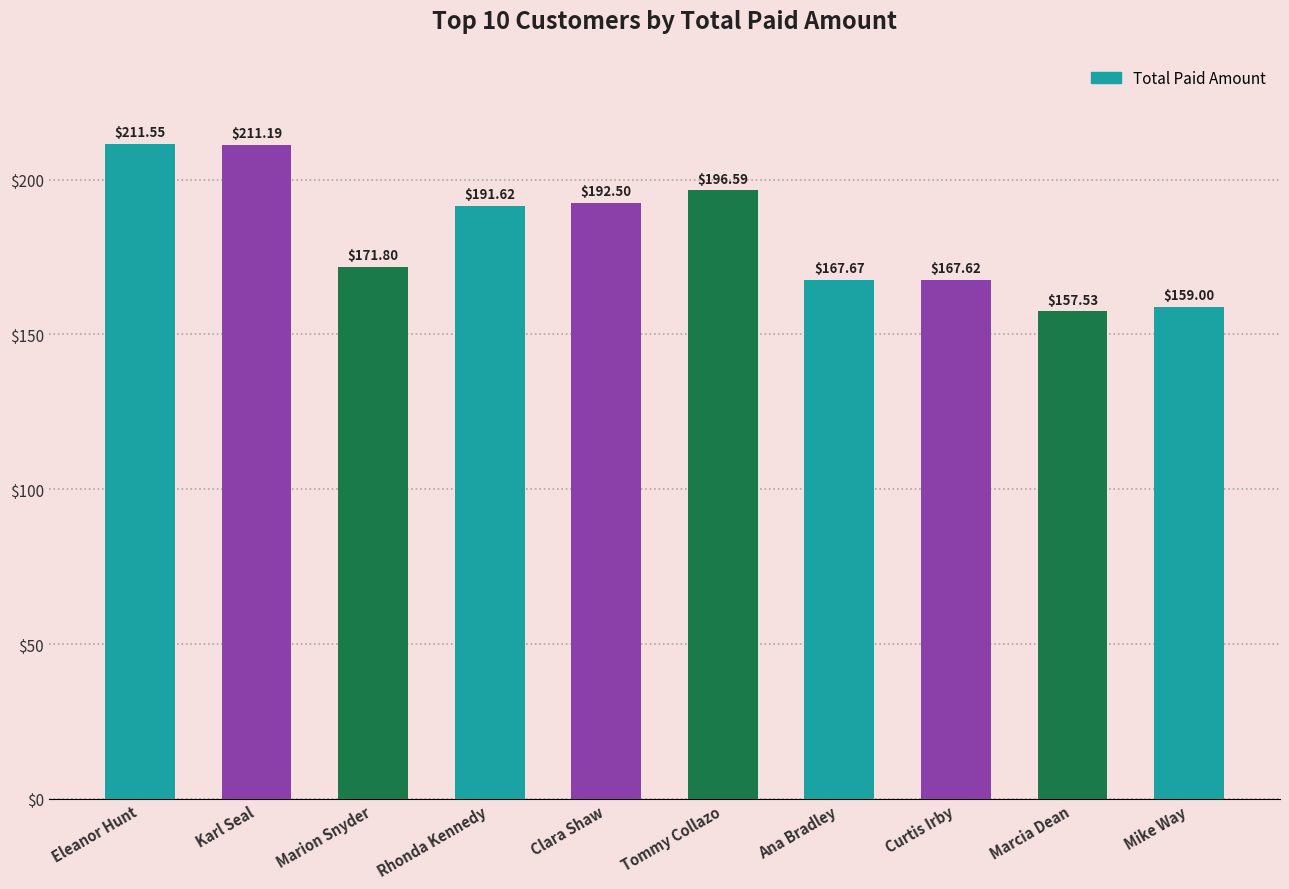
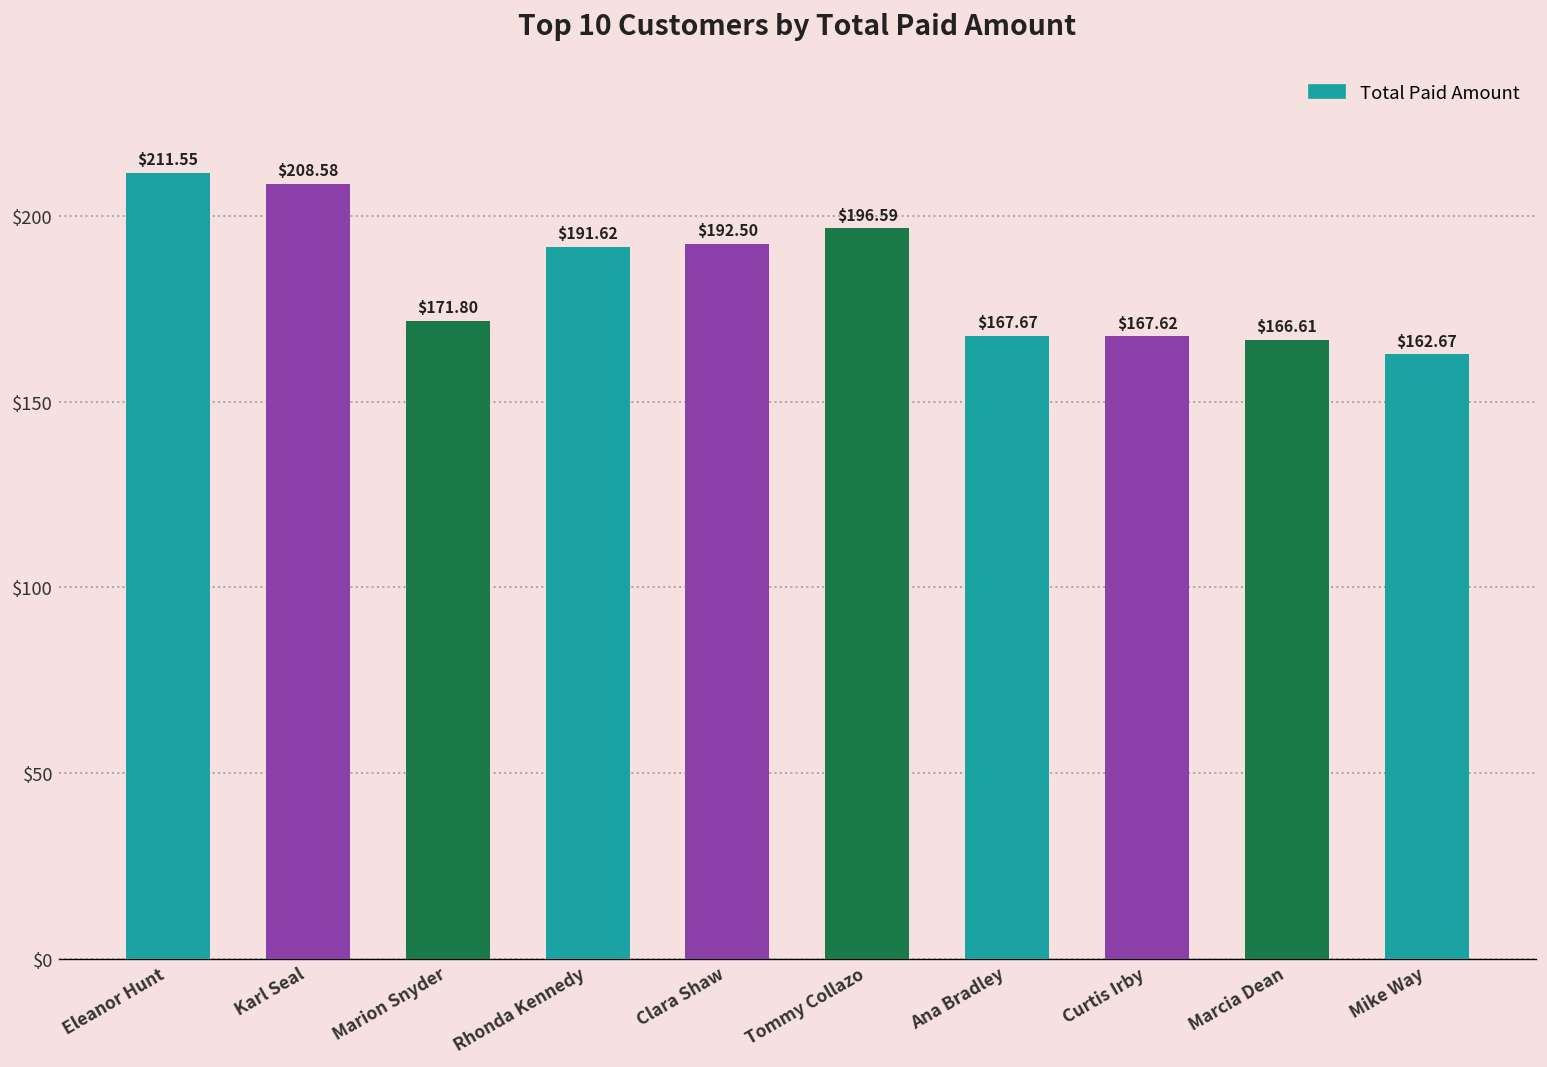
  {
    "Eleanor Hunt": "$211.55",
-   "Karl Seal": "$211.19",
+   "Karl Seal": "$208.58",
    "Marion Snyder": "$171.80",
    "Rhonda Kennedy": "$191.62",
    "Clara Shaw": "$192.50",
    "Tommy Collazo": "$196.59",
    "Ana Bradley": "$167.67",
    "Curtis Irby": "$167.62",
-   "Marcia Dean": "$157.53",
-   "Mike Way": "$159.00"
+   "Marcia Dean": "$166.61",
+   "Mike Way": "$162.67"
  }
